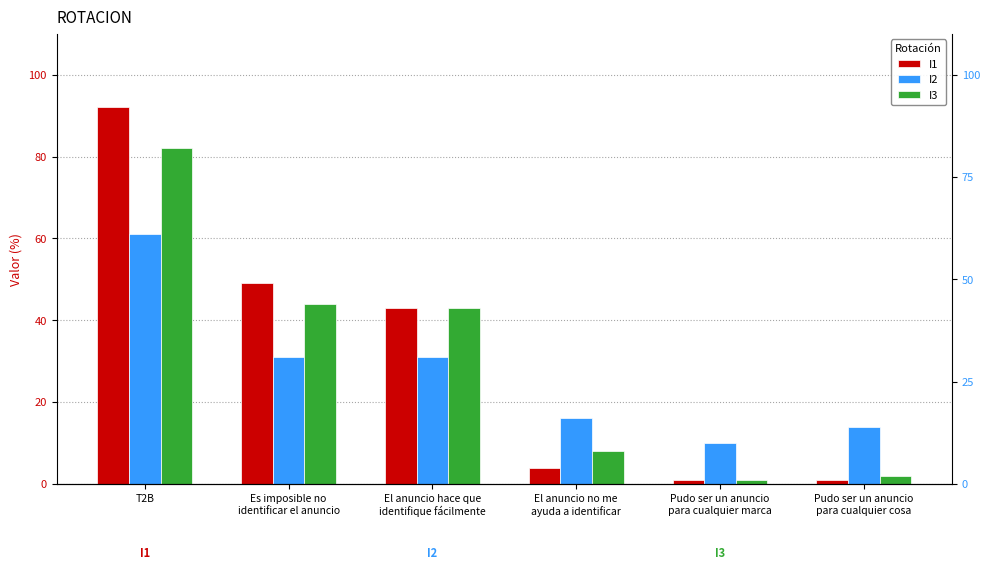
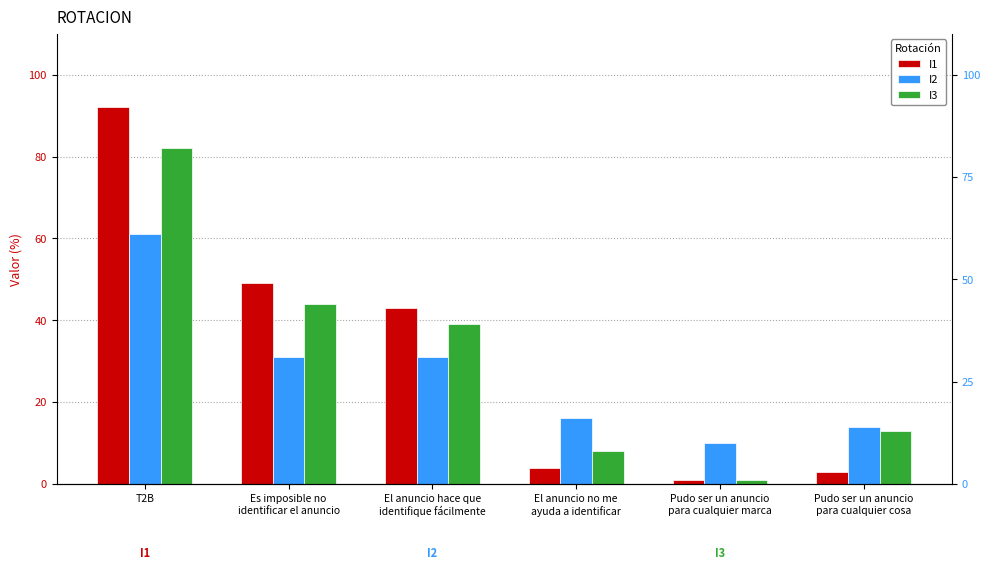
  {
    "I1": {
      "T2B": 92,
      "Es imposible no identificar el anuncio": 49,
      "El anuncio hace que identifique fácilmente": 43,
      "El anuncio no me ayuda a identificar": 4,
      "Pudo ser un anuncio para cualquier marca": 1,
-     "Pudo ser un anuncio para cualquier cosa": 1
+     "Pudo ser un anuncio para cualquier cosa": 3
    },
    "I2": {
      "T2B": 61,
      "Es imposible no identificar el anuncio": 31,
      "El anuncio hace que identifique fácilmente": 31,
      "El anuncio no me ayuda a identificar": 16,
      "Pudo ser un anuncio para cualquier marca": 10,
      "Pudo ser un anuncio para cualquier cosa": 14
    },
    "I3": {
      "T2B": 82,
      "Es imposible no identificar el anuncio": 44,
-     "El anuncio hace que identifique fácilmente": 43,
+     "El anuncio hace que identifique fácilmente": 39,
      "El anuncio no me ayuda a identificar": 8,
      "Pudo ser un anuncio para cualquier marca": 1,
-     "Pudo ser un anuncio para cualquier cosa": 2
+     "Pudo ser un anuncio para cualquier cosa": 13
    }
  }
